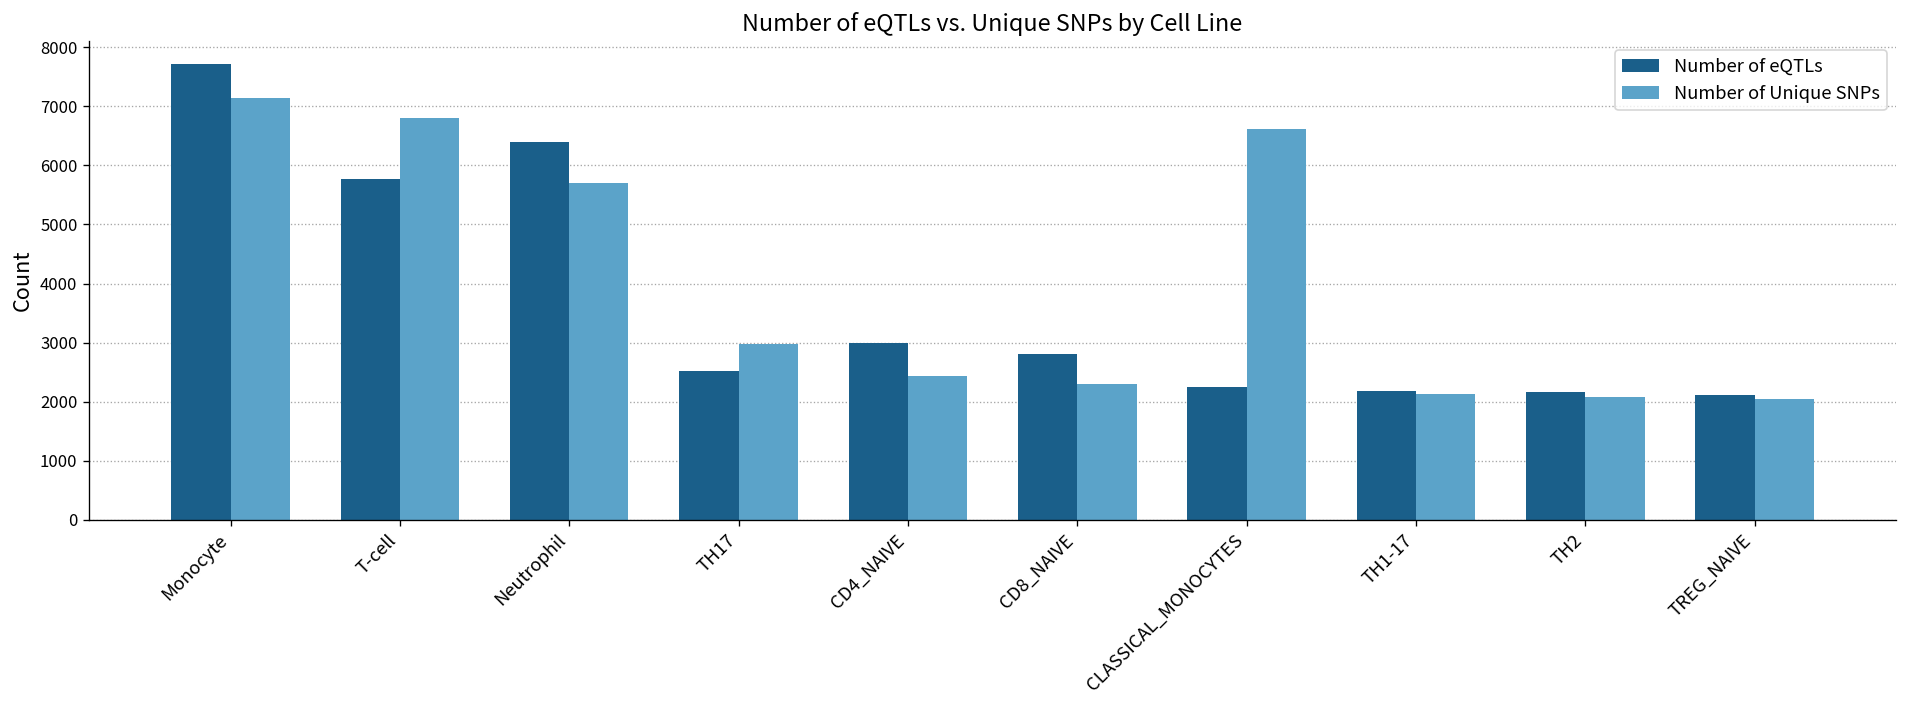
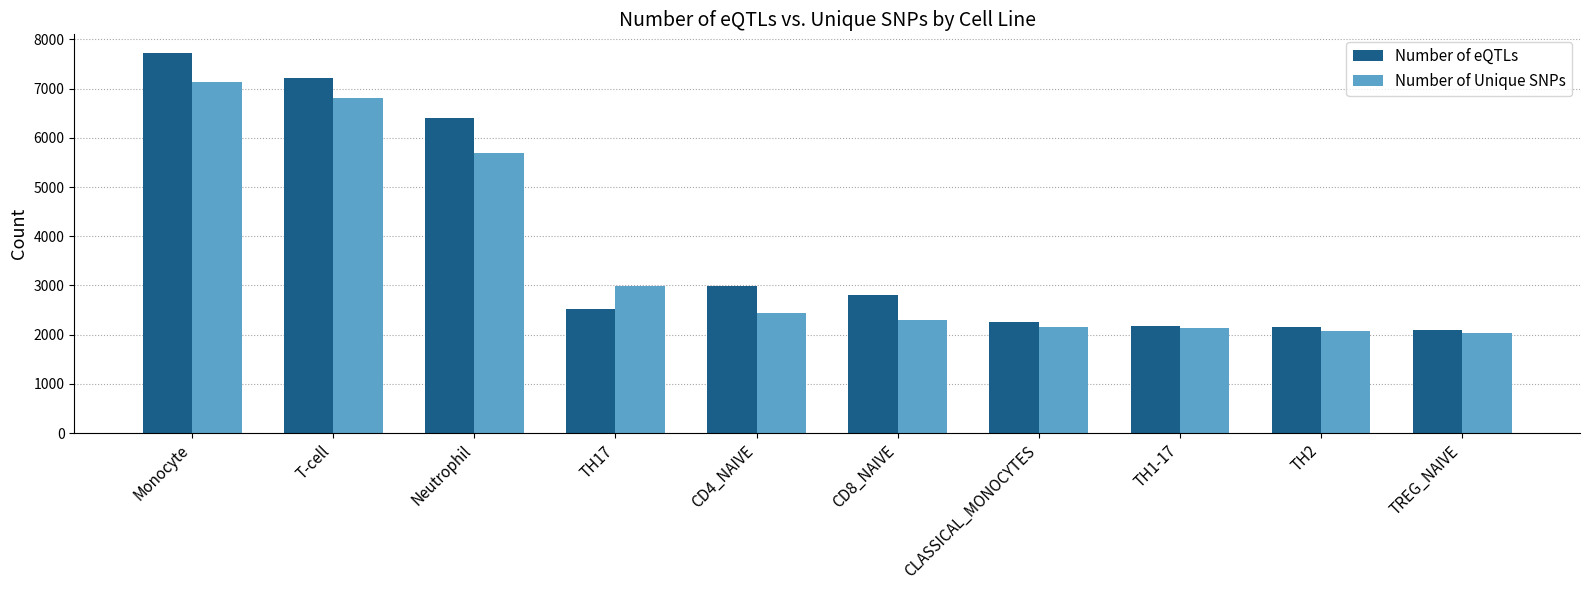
  {
    "Number of eQTLs": {
      "Monocyte": 7700,
-     "T-cell": 5800,
+     "T-cell": 7200,
      "Neutrophil": 6400,
      "TH17": 2500,
      "CD4_NAIVE": 3000,
      "CD8_NAIVE": 2800,
      "CLASSICAL_MONOCYTES": 2300,
      "TH1-17": 2200,
      "TH2": 2200,
      "TREG_NAIVE": 2100
    },
    "Number of Unique SNPs": {
      "Monocyte": 7100,
      "T-cell": 6800,
      "Neutrophil": 5700,
      "TH17": 3000,
      "CD4_NAIVE": 2400,
      "CD8_NAIVE": 2300,
-     "CLASSICAL_MONOCYTES": 6600,
+     "CLASSICAL_MONOCYTES": 2200,
      "TH1-17": 2100,
      "TH2": 2100,
      "TREG_NAIVE": 2000
    }
  }
